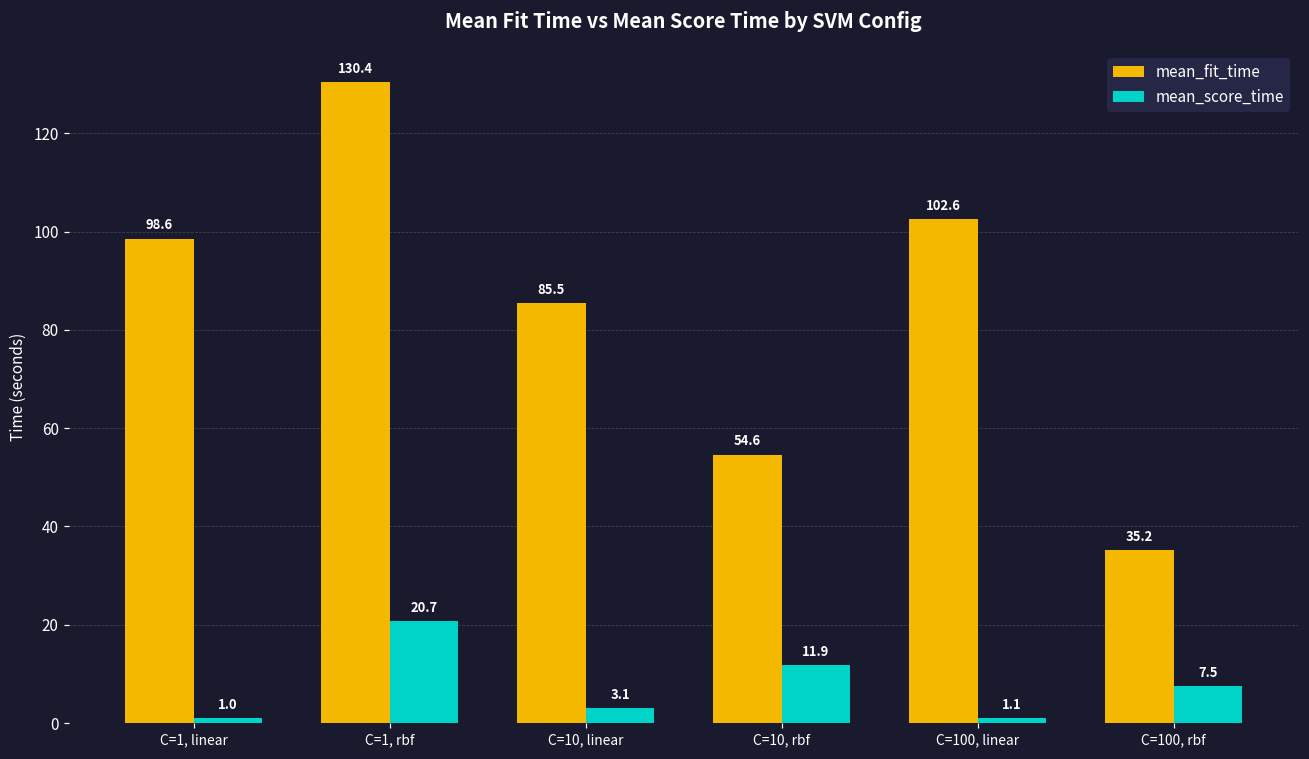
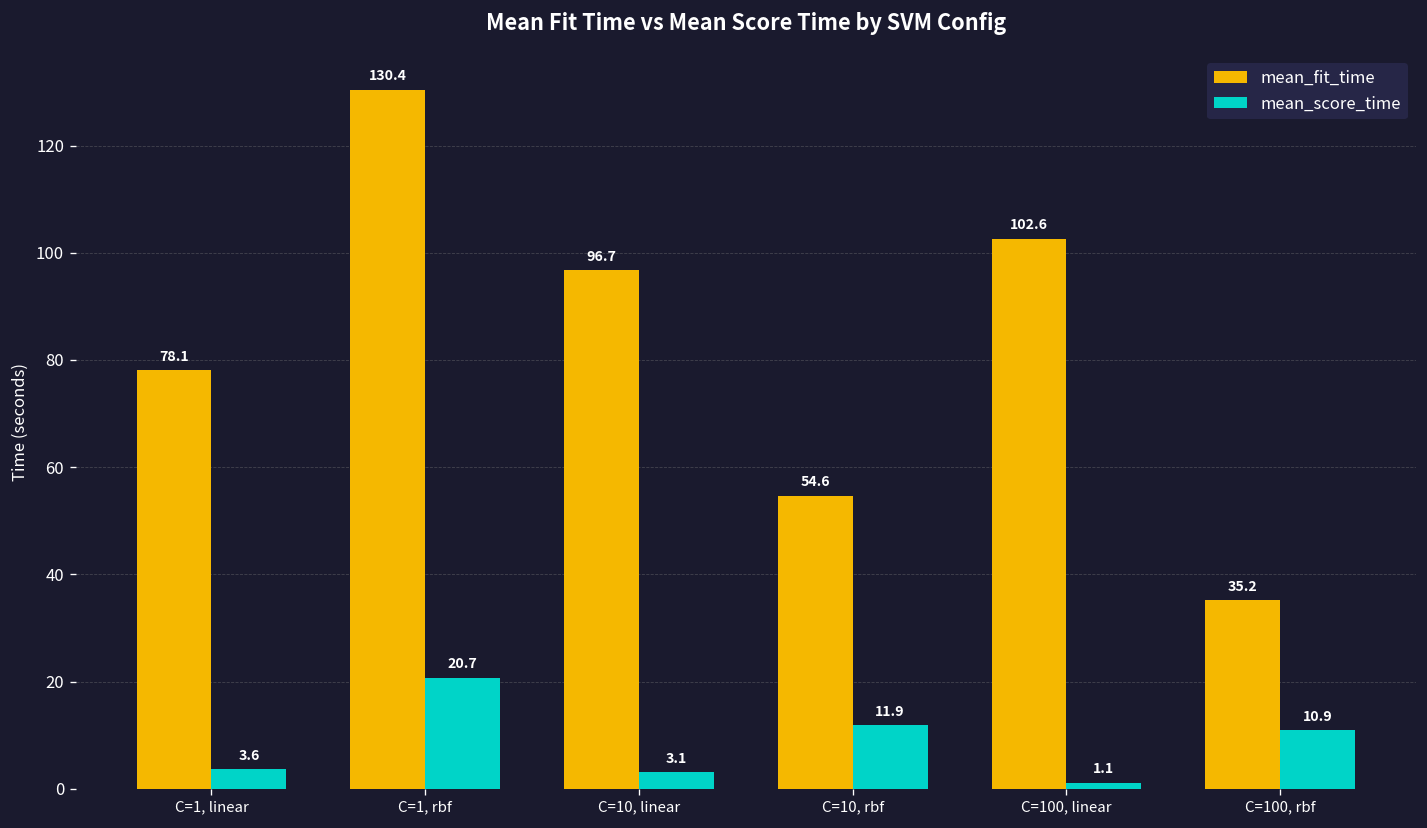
  {
    "mean_fit_time": {
-     "C=1, linear": 98.6,
+     "C=1, linear": 78.1,
      "C=1, rbf": 130.4,
-     "C=10, linear": 85.5,
+     "C=10, linear": 96.7,
      "C=10, rbf": 54.6,
      "C=100, linear": 102.6,
      "C=100, rbf": 35.2
    },
    "mean_score_time": {
-     "C=1, linear": 1.0,
+     "C=1, linear": 3.6,
      "C=1, rbf": 20.7,
      "C=10, linear": 3.1,
      "C=10, rbf": 11.9,
      "C=100, linear": 1.1,
-     "C=100, rbf": 7.5
+     "C=100, rbf": 10.9
    }
  }
